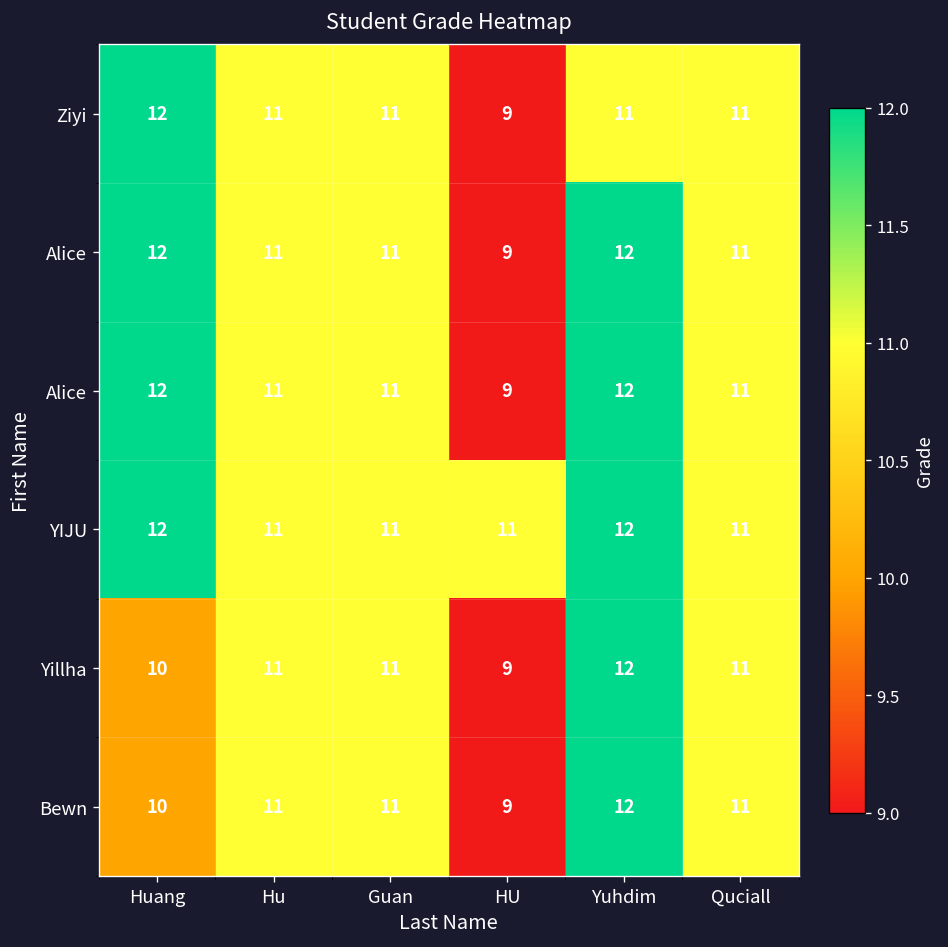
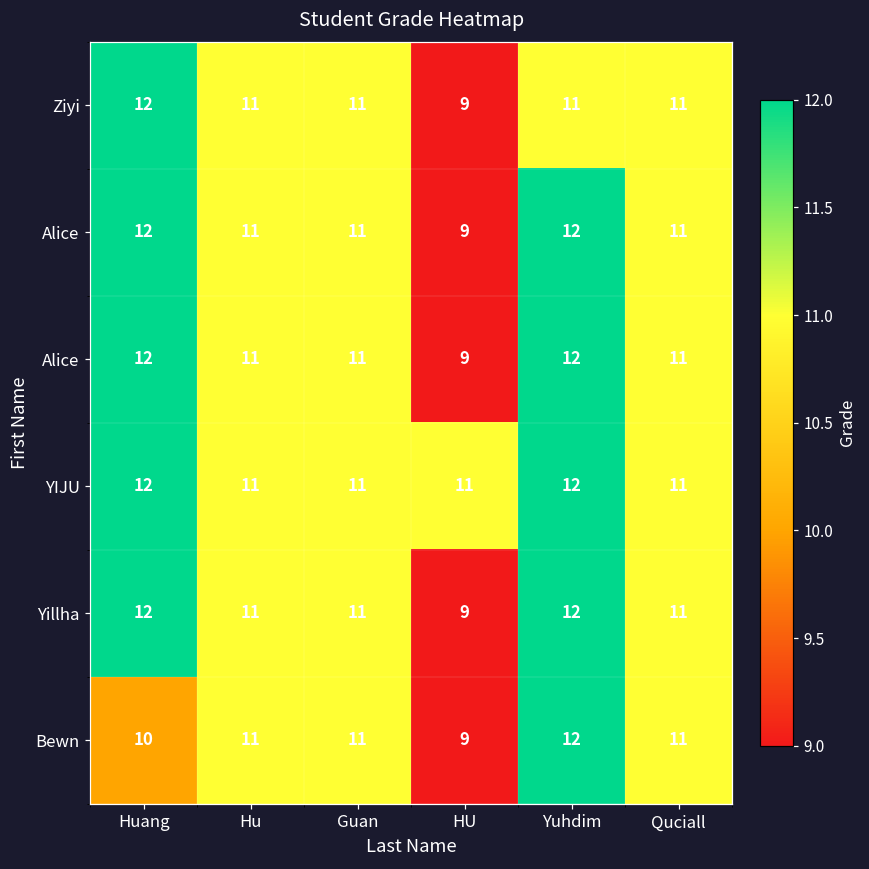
  {
    "Ziyi": {
      "Huang": 12,
      "Hu": 11,
      "Guan": 11,
      "HU": 9,
      "Yuhdim": 11,
      "Quciall": 11
    },
    "YIJU": {
      "Huang": 12,
      "Hu": 11,
      "Guan": 11,
      "HU": 11,
      "Yuhdim": 12,
      "Quciall": 11
    },
    "Yillha": {
-     "Huang": 10,
+     "Huang": 12,
      "Hu": 11,
      "Guan": 11,
      "HU": 9,
      "Yuhdim": 12,
      "Quciall": 11
    },
    "Bewn": {
      "Huang": 10,
      "Hu": 11,
      "Guan": 11,
      "HU": 9,
      "Yuhdim": 12,
      "Quciall": 11
    }
  }
